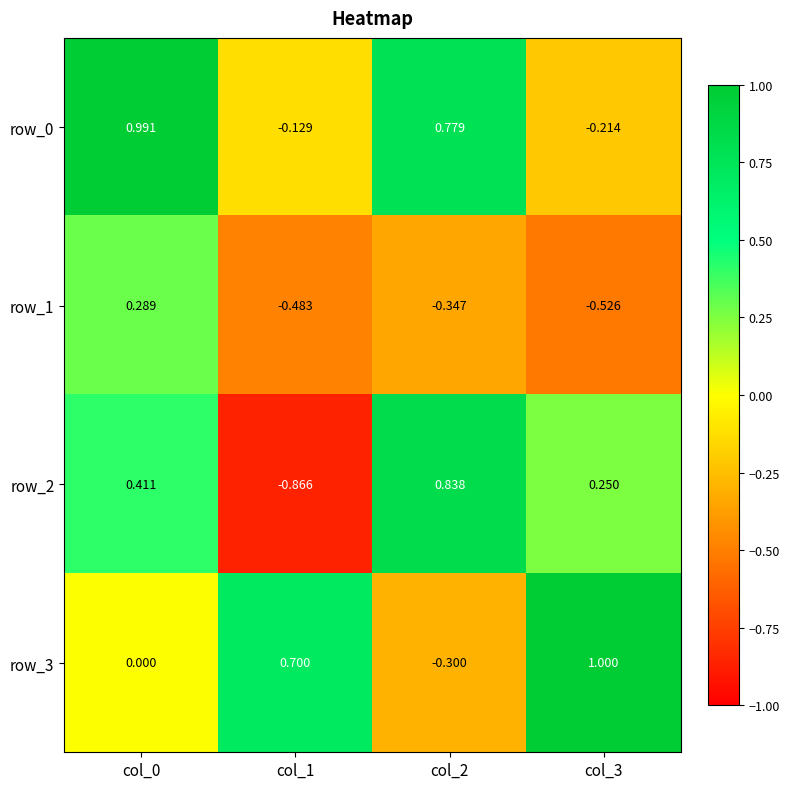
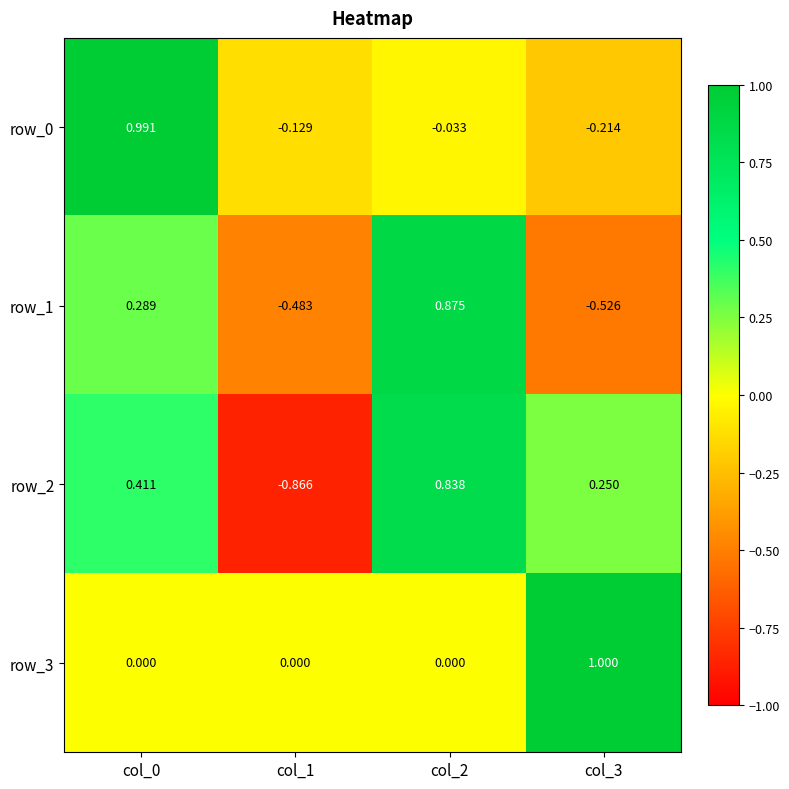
  {
    "row_0": {
      "col_0": 0.991,
      "col_1": -0.129,
-     "col_2": 0.779,
+     "col_2": -0.033,
      "col_3": -0.214
    },
    "row_1": {
      "col_0": 0.289,
      "col_1": -0.483,
-     "col_2": -0.347,
+     "col_2": 0.875,
      "col_3": -0.526
    },
    "row_2": {
      "col_0": 0.411,
      "col_1": -0.866,
      "col_2": 0.838,
      "col_3": 0.250
    },
    "row_3": {
      "col_0": 0.000,
-     "col_1": 0.700,
-     "col_2": -0.300,
+     "col_1": 0.000,
+     "col_2": 0.000,
      "col_3": 1.000
    }
  }
